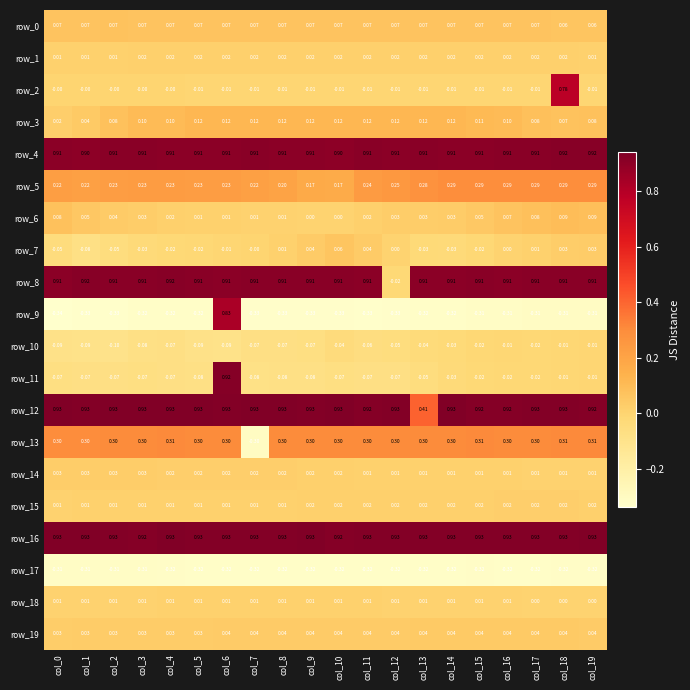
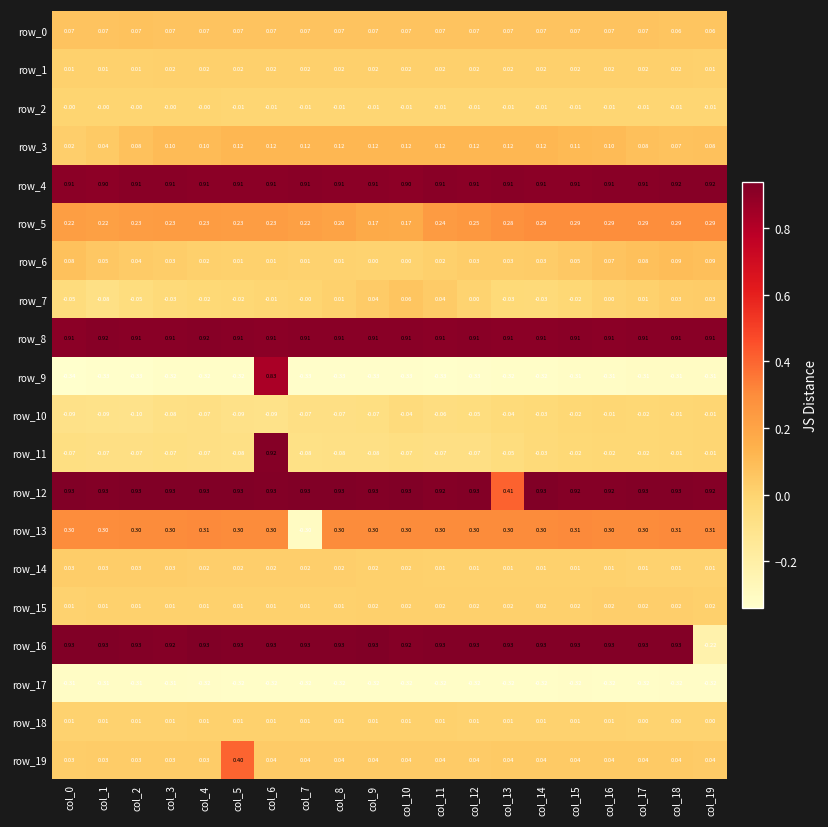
  {
    "row_2": {
      "col_0": -0.00,
      "col_1": -0.00,
      "col_2": -0.00,
      "col_3": -0.00,
      "col_4": -0.00,
      "col_5": -0.01,
      "col_6": -0.01,
      "col_7": -0.01,
      "col_8": -0.01,
      "col_9": -0.01,
      "col_10": -0.01,
      "col_11": -0.01,
      "col_12": -0.01,
      "col_13": -0.01,
      "col_14": -0.01,
      "col_15": -0.01,
      "col_16": -0.01,
      "col_17": -0.01,
-     "col_18": 0.78,
+     "col_18": -0.01,
      "col_19": -0.01
    },
    "row_8": {
      "col_0": 0.91,
      "col_1": 0.92,
      "col_2": 0.91,
      "col_3": 0.91,
      "col_4": 0.92,
      "col_5": 0.91,
      "col_6": 0.91,
      "col_7": 0.91,
      "col_8": 0.91,
      "col_9": 0.91,
      "col_10": 0.91,
      "col_11": 0.91,
-     "col_12": -0.02,
+     "col_12": 0.91,
      "col_13": 0.91,
      "col_14": 0.91,
      "col_15": 0.91,
      "col_16": 0.91,
      "col_17": 0.91,
      "col_18": 0.91,
      "col_19": 0.91
    },
    "row_16": {
      "col_0": 0.93,
      "col_1": 0.93,
      "col_2": 0.93,
      "col_3": 0.92,
      "col_4": 0.93,
      "col_5": 0.93,
      "col_6": 0.93,
      "col_7": 0.93,
      "col_8": 0.93,
      "col_9": 0.93,
      "col_10": 0.92,
      "col_11": 0.93,
      "col_12": 0.93,
      "col_13": 0.93,
      "col_14": 0.93,
      "col_15": 0.93,
      "col_16": 0.93,
      "col_17": 0.93,
      "col_18": 0.93,
-     "col_19": 0.93
+     "col_19": -0.22
    },
    "row_19": {
      "col_0": 0.03,
      "col_1": 0.03,
      "col_2": 0.03,
      "col_3": 0.03,
      "col_4": 0.03,
-     "col_5": 0.03,
+     "col_5": 0.40,
      "col_6": 0.04,
      "col_7": 0.04,
      "col_8": 0.04,
      "col_9": 0.04,
      "col_10": 0.04,
      "col_11": 0.04,
      "col_12": 0.04,
      "col_13": 0.04,
      "col_14": 0.04,
      "col_15": 0.04,
      "col_16": 0.04,
      "col_17": 0.04,
      "col_18": 0.04,
      "col_19": 0.04
    }
  }
